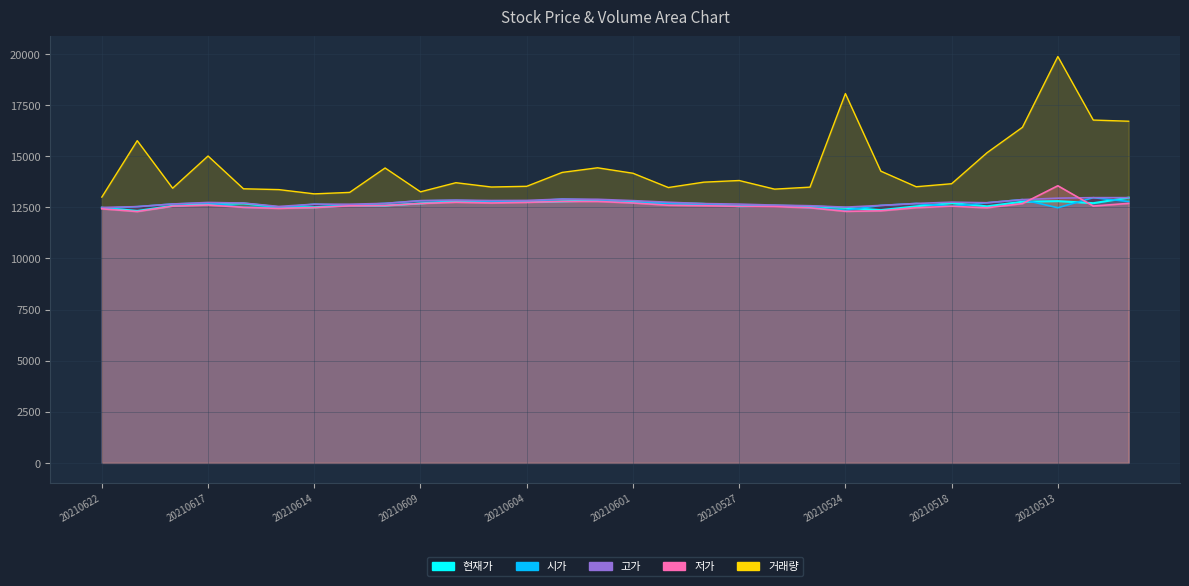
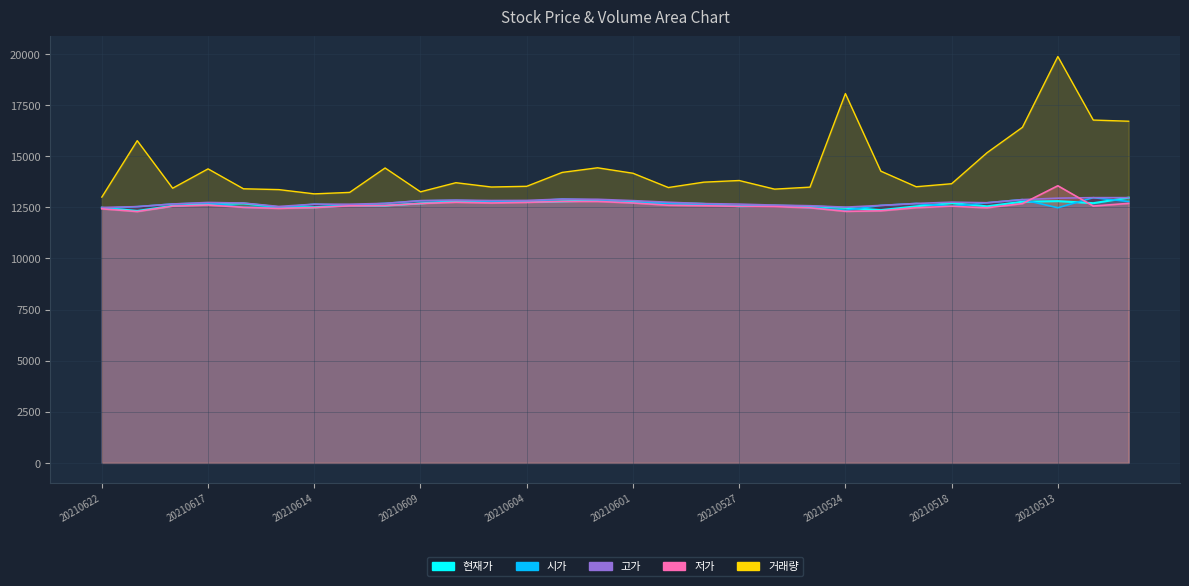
  {
    "현재가": {
      "20210513": 12800
    },
    "저가": {
      "20210513": 13600
    },
    "거래량": {
      "20210622": 13000,
-     "20210617": 15000,
+     "20210617": 14400,
      "20210614": 13200,
      "20210609": 13300,
      "20210604": 13500,
      "20210601": 14200,
      "20210527": 13800,
      "20210524": 18100,
      "20210518": 13700,
      "20210513": 19900
    }
  }
